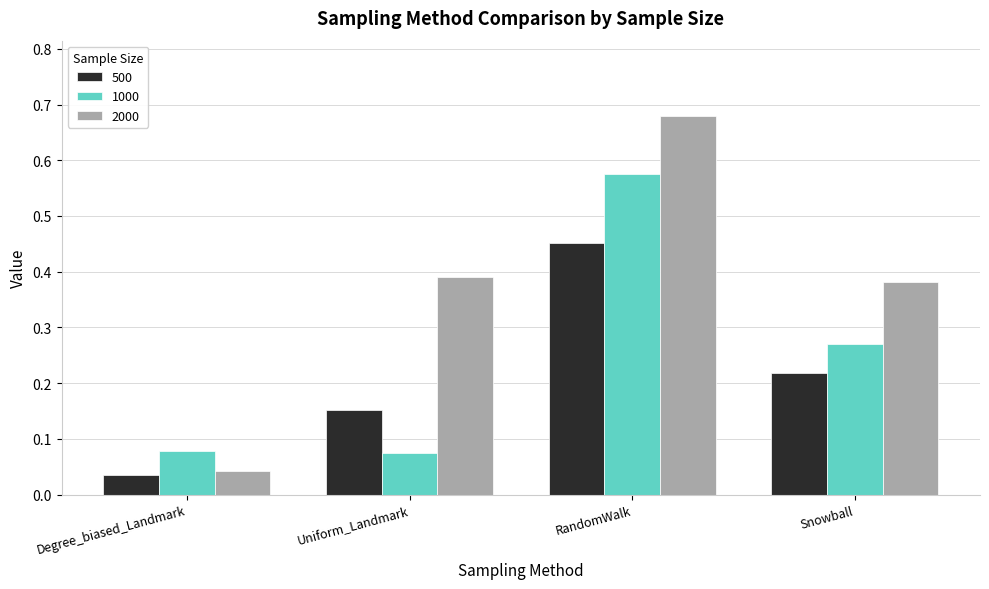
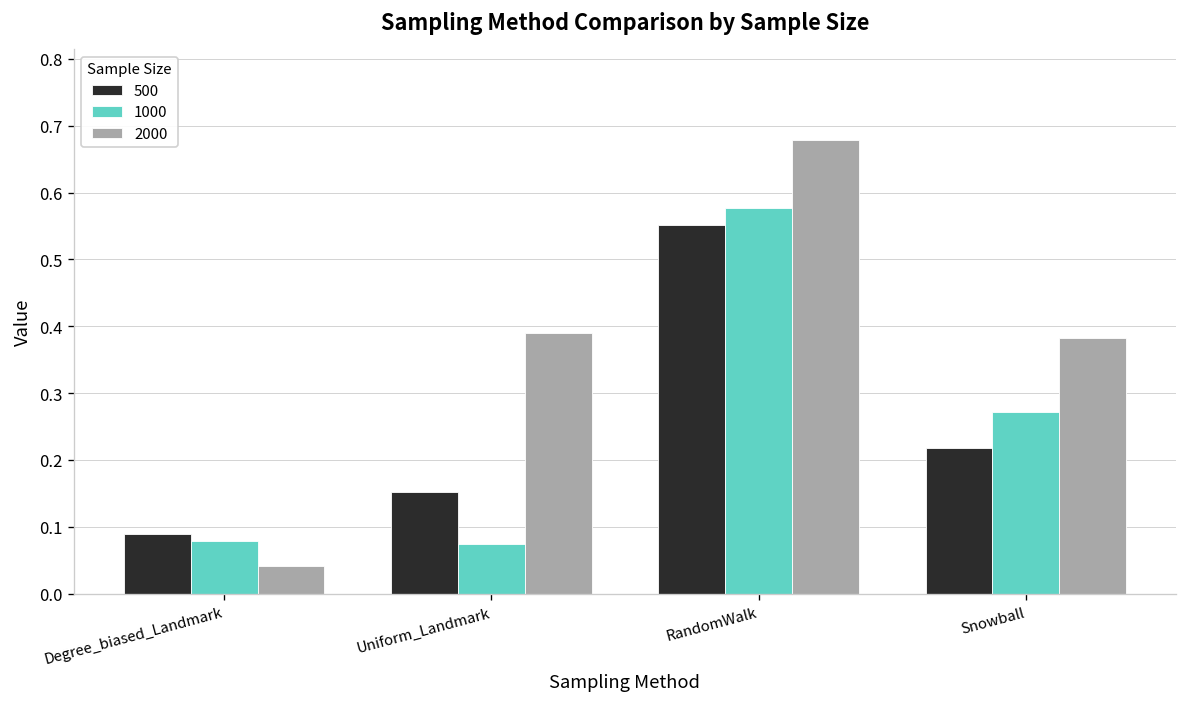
  {
    "500": {
-     "Degree_biased_Landmark": 0.04,
+     "Degree_biased_Landmark": 0.09,
      "Uniform_Landmark": 0.15,
-     "RandomWalk": 0.45,
+     "RandomWalk": 0.55,
      "Snowball": 0.22
    },
    "1000": {
      "Degree_biased_Landmark": 0.08,
      "Uniform_Landmark": 0.07,
      "RandomWalk": 0.58,
      "Snowball": 0.27
    },
    "2000": {
      "Degree_biased_Landmark": 0.04,
      "Uniform_Landmark": 0.39,
      "RandomWalk": 0.68,
      "Snowball": 0.38
    }
  }
